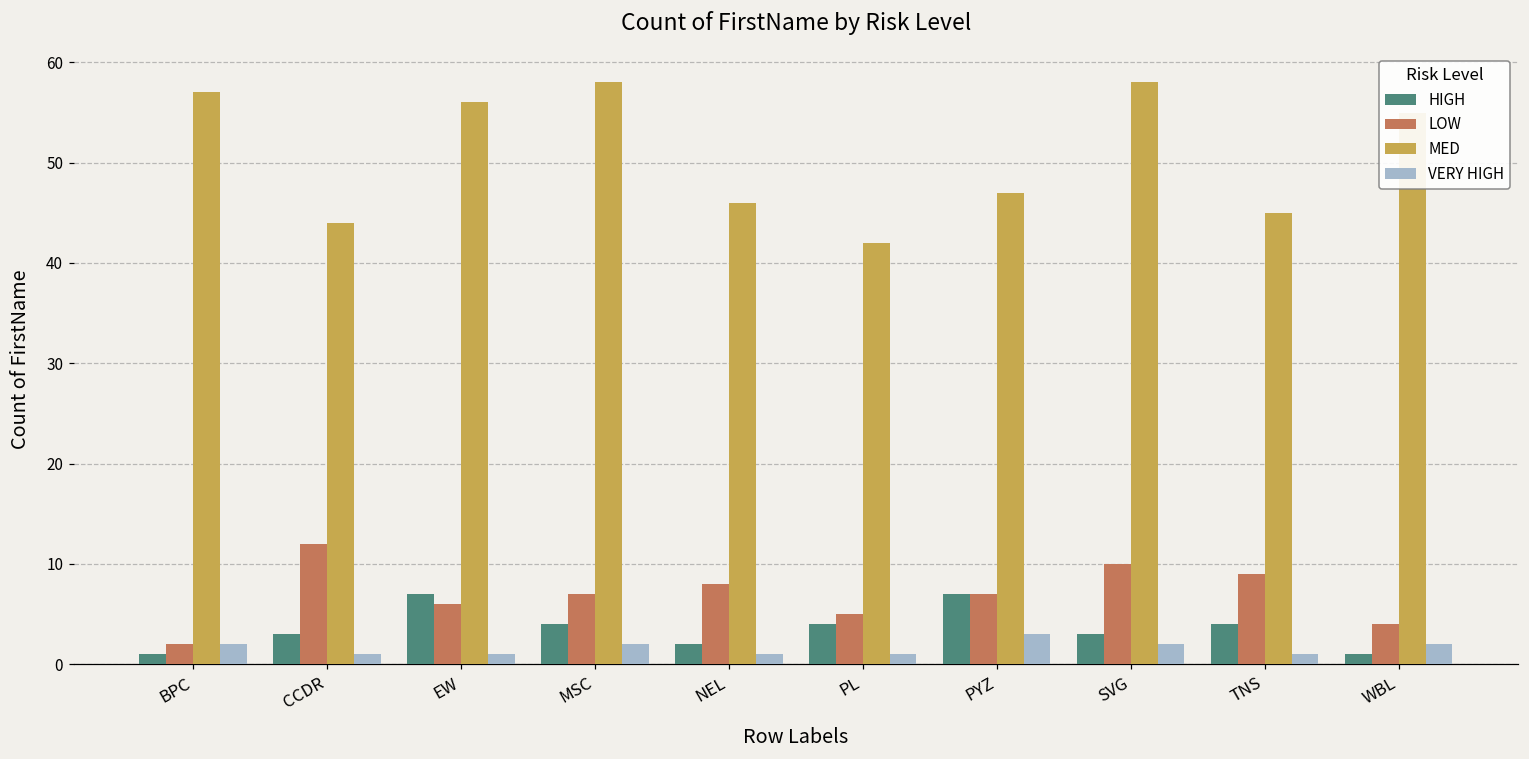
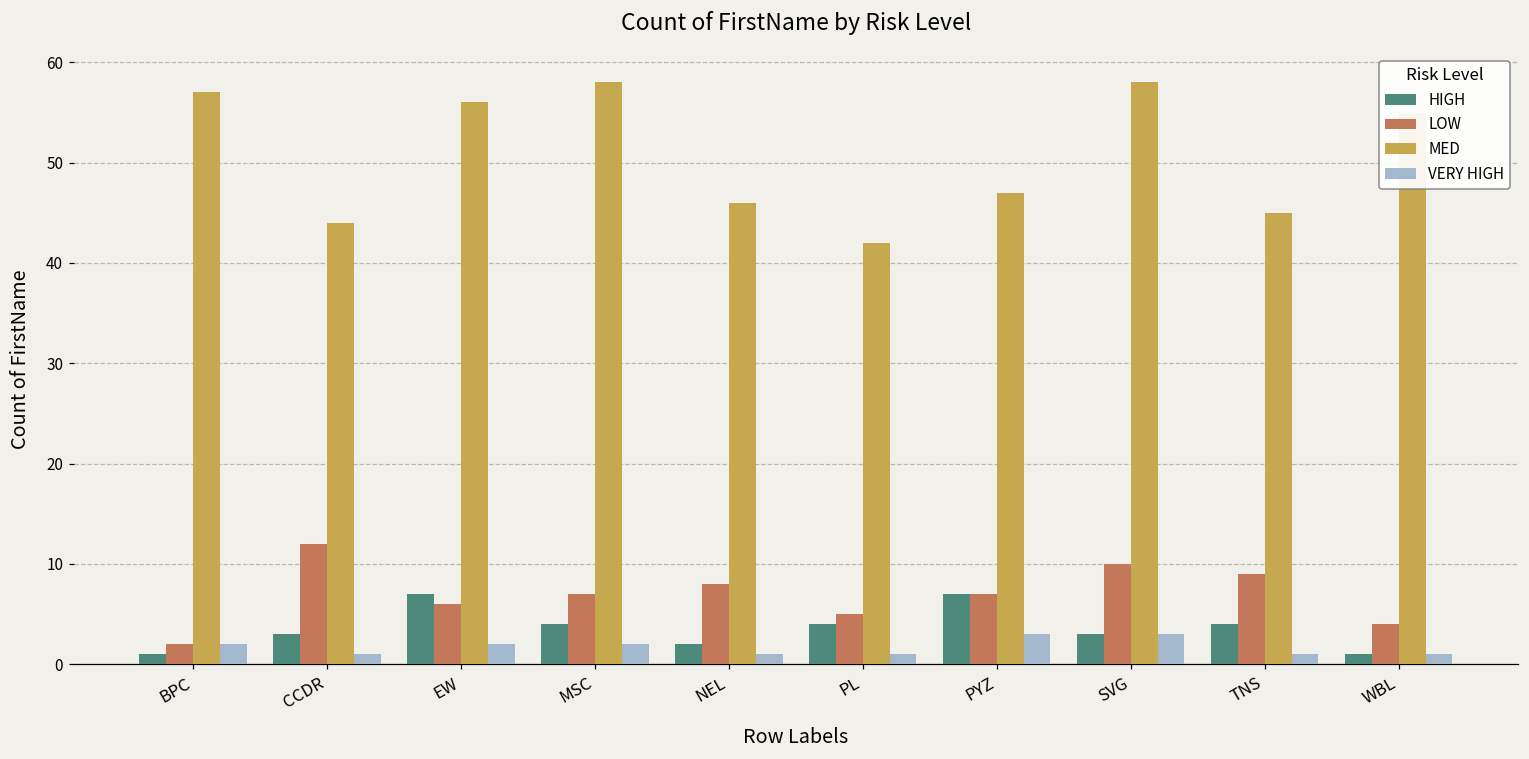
  {
    "HIGH": {
      "BPC": 1,
      "CCDR": 3,
      "EW": 7,
      "MSC": 4,
      "NEL": 2,
      "PL": 4,
      "PYZ": 7,
      "SVG": 3,
      "TNS": 4,
      "WBL": 1
    },
    "VERY HIGH": {
      "BPC": 2,
      "CCDR": 1,
-     "EW": 1,
+     "EW": 2,
      "MSC": 2,
      "NEL": 1,
      "PL": 1,
      "PYZ": 3,
-     "SVG": 2,
+     "SVG": 3,
      "TNS": 1,
-     "WBL": 2
+     "WBL": 1
    }
  }
